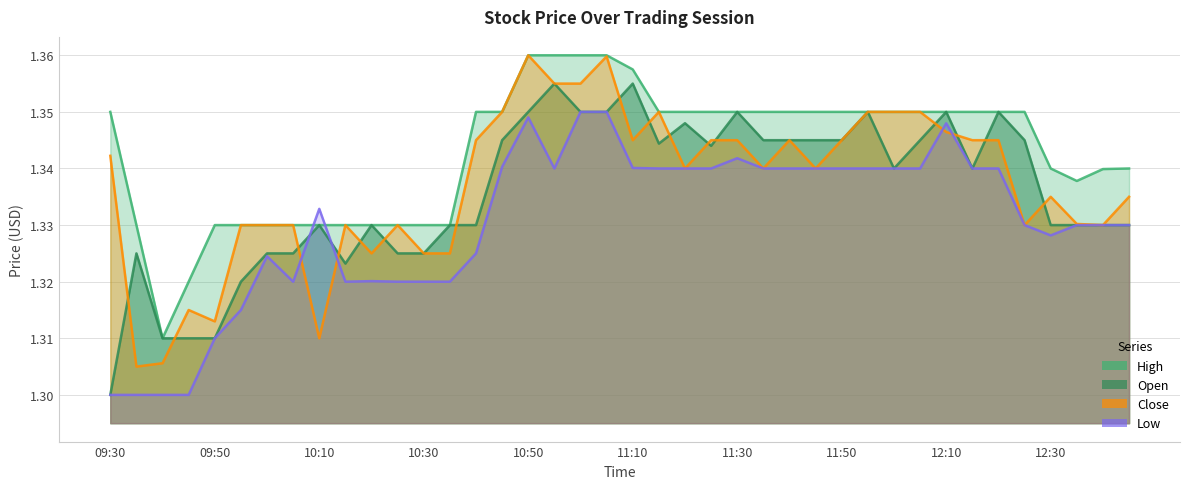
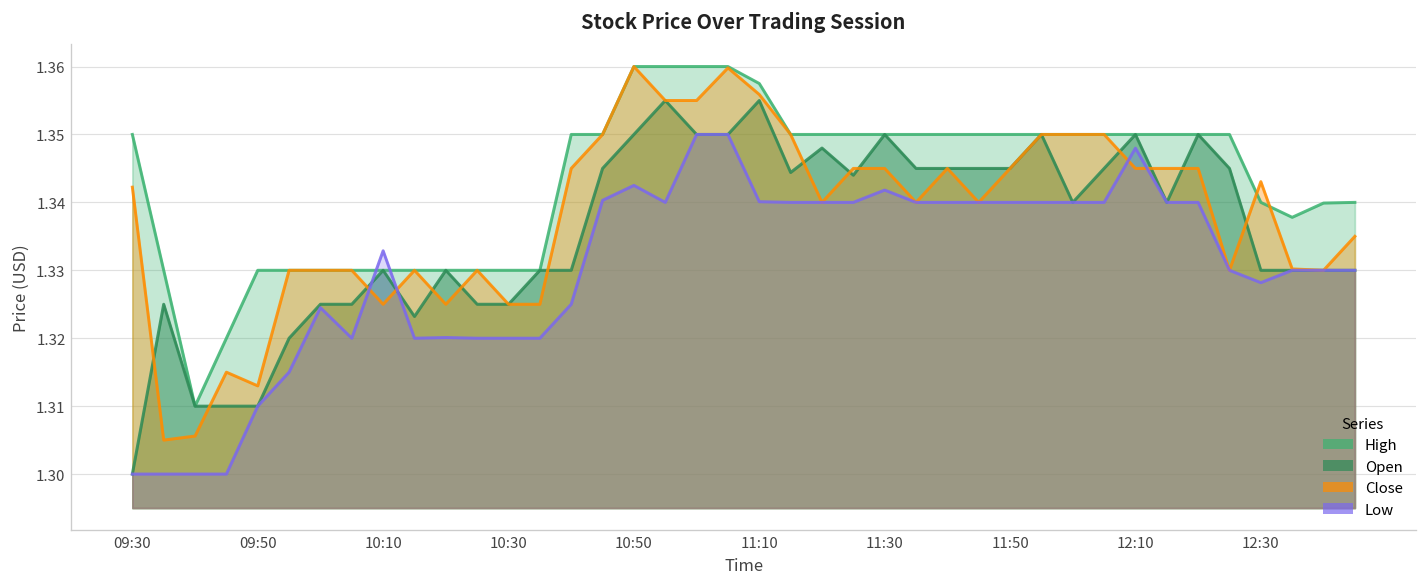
  {
    "Close": {
      "09:30": 1.342,
      "09:50": 1.313,
-     "10:10": 1.310,
-     "11:10": 1.345,
+     "10:10": 1.325,
+     "11:10": 1.356,
      "11:30": 1.345,
-     "12:10": 1.346,
-     "12:30": 1.335
+     "12:10": 1.345,
+     "12:30": 1.343
    },
    "Low": {
      "10:10": 1.333,
      "10:30": 1.320,
-     "10:50": 1.349,
+     "10:50": 1.342,
      "11:10": 1.340,
      "11:30": 1.342,
      "11:50": 1.340,
      "12:10": 1.348,
      "12:30": 1.328
    }
  }
